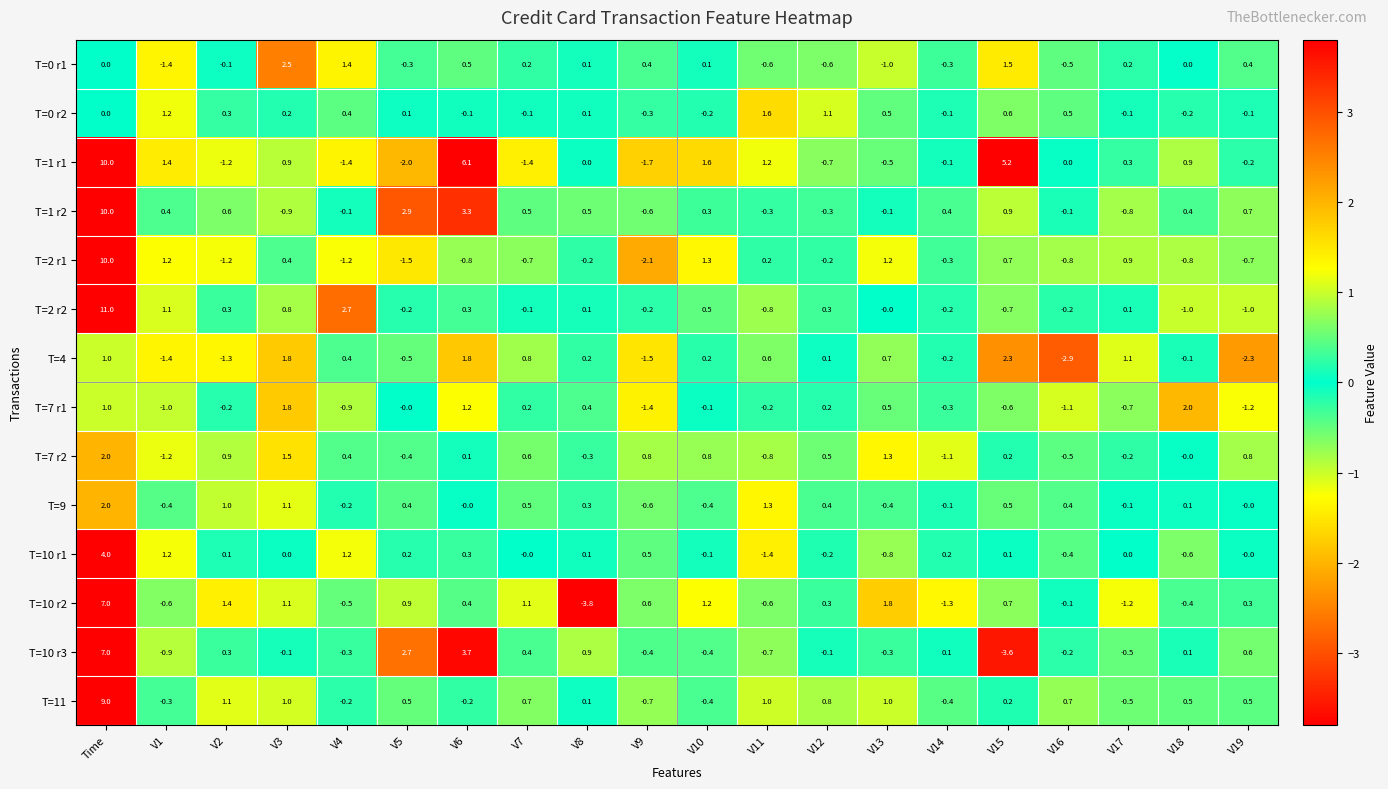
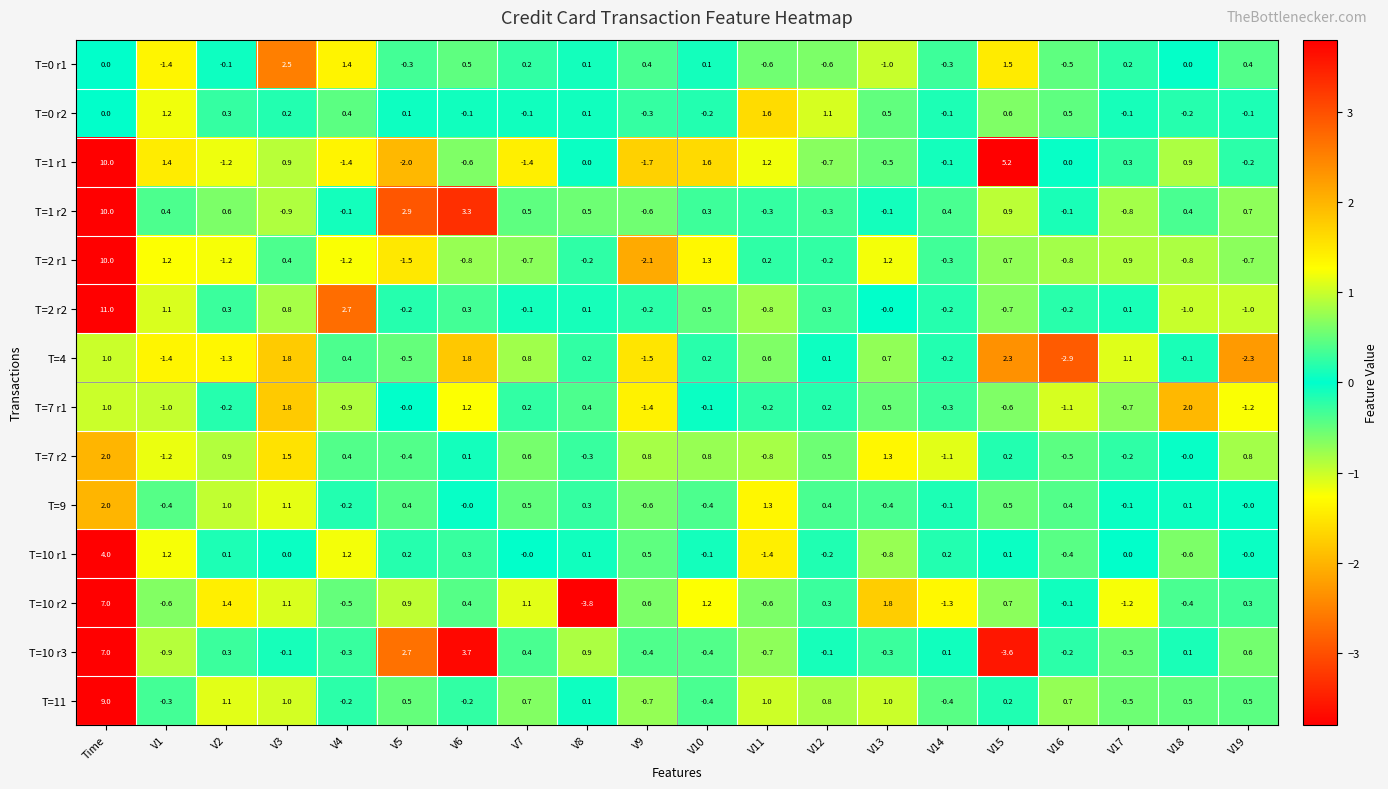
  {
    "T=1 r1": {
      "Time": 10.0,
      "V1": 1.4,
      "V2": -1.2,
      "V3": 0.9,
      "V4": -1.4,
      "V5": -2.0,
-     "V6": 6.1,
+     "V6": -0.6,
      "V7": -1.4,
      "V8": 0.0,
      "V9": -1.7,
      "V10": 1.6,
      "V11": 1.2,
      "V12": -0.7,
      "V13": -0.5,
      "V14": -0.1,
      "V15": 5.2,
      "V16": 0.0,
      "V17": 0.3,
      "V18": 0.9,
      "V19": -0.2
    }
  }
